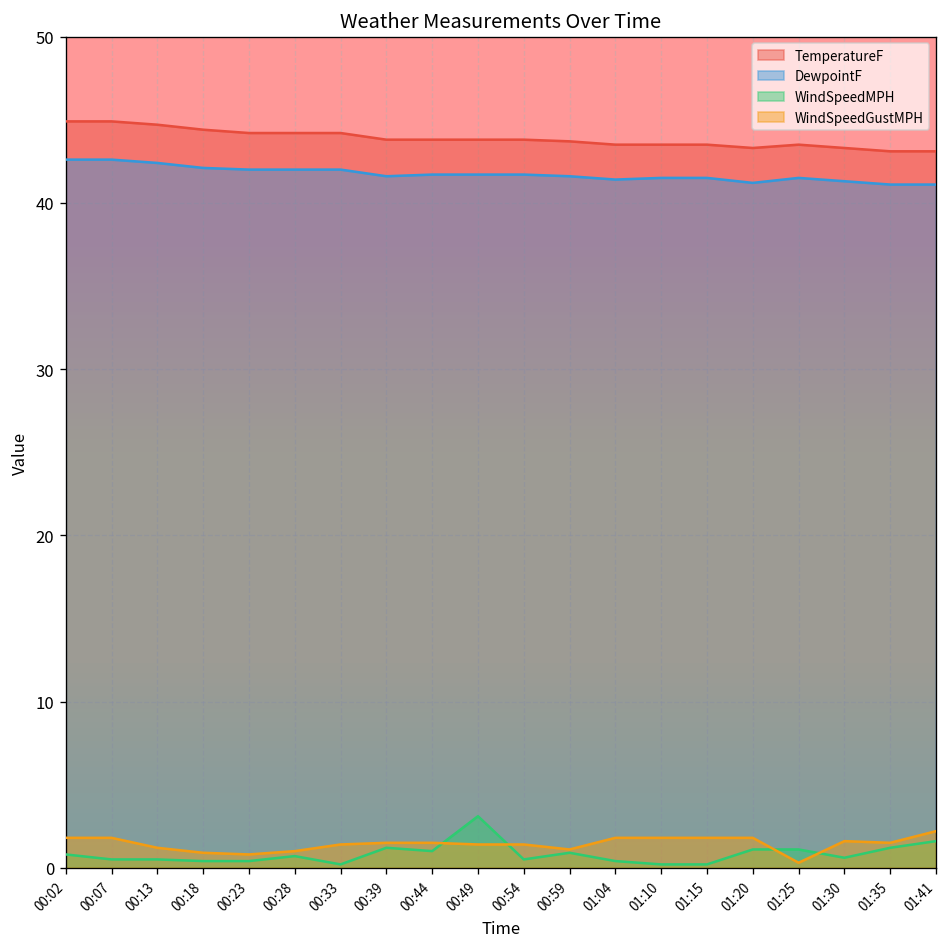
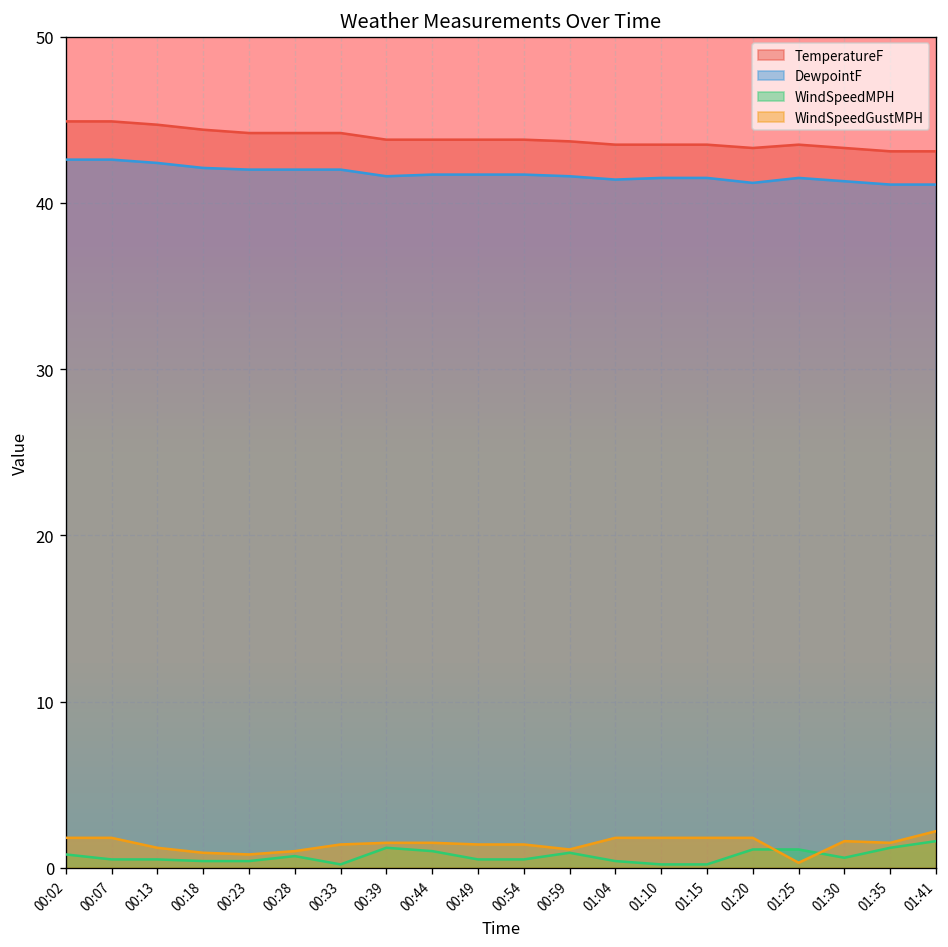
  {
    "TemperatureF": {
      "00:02": 44.9,
      "00:07": 44.9,
      "00:13": 44.7,
      "00:18": 44.4,
      "00:23": 44.2,
      "00:28": 44.2,
      "00:33": 44.2,
      "00:39": 43.8,
      "00:44": 43.8,
      "00:49": 43.8,
      "00:54": 43.8,
      "00:59": 43.7,
      "01:04": 43.5,
      "01:10": 43.5,
      "01:15": 43.5,
      "01:20": 43.3,
      "01:25": 43.5,
      "01:30": 43.3,
      "01:35": 43.1,
      "01:41": 43.1
    },
    "DewpointF": {
      "00:02": 42.6,
      "00:07": 42.6,
      "00:13": 42.4,
      "00:18": 42.1,
      "00:23": 42.0,
      "00:28": 42.0,
      "00:33": 42.0,
      "00:39": 41.6,
      "00:44": 41.7,
      "00:49": 41.7,
      "00:54": 41.7,
      "00:59": 41.6,
      "01:04": 41.4,
      "01:10": 41.5,
      "01:15": 41.5,
      "01:20": 41.2,
      "01:25": 41.5,
      "01:30": 41.3,
      "01:35": 41.1,
      "01:41": 41.1
    },
    "WindSpeedMPH": {
      "00:02": 0.8,
      "00:07": 0.5,
      "00:13": 0.5,
      "00:18": 0.4,
      "00:23": 0.4,
      "00:28": 0.7,
      "00:33": 0.2,
      "00:39": 1.2,
      "00:44": 1.0,
-     "00:49": 3.1,
+     "00:49": 0.5,
      "00:54": 0.5,
      "00:59": 0.9,
      "01:04": 0.4,
      "01:10": 0.2,
      "01:15": 0.2,
      "01:20": 1.1,
      "01:25": 1.1,
      "01:30": 0.6,
      "01:35": 1.2,
      "01:41": 1.6
    },
    "WindSpeedGustMPH": {
      "00:02": 1.8,
      "00:07": 1.8,
      "00:13": 1.2,
      "00:18": 0.9,
      "00:23": 0.8,
      "00:28": 1.0,
      "00:33": 1.4,
      "00:39": 1.5,
      "00:44": 1.5,
      "00:49": 1.4,
      "00:54": 1.4,
      "00:59": 1.1,
      "01:04": 1.8,
      "01:10": 1.8,
      "01:15": 1.8,
      "01:20": 1.8,
      "01:25": 0.3,
      "01:30": 1.6,
      "01:35": 1.5,
      "01:41": 2.2
    }
  }
